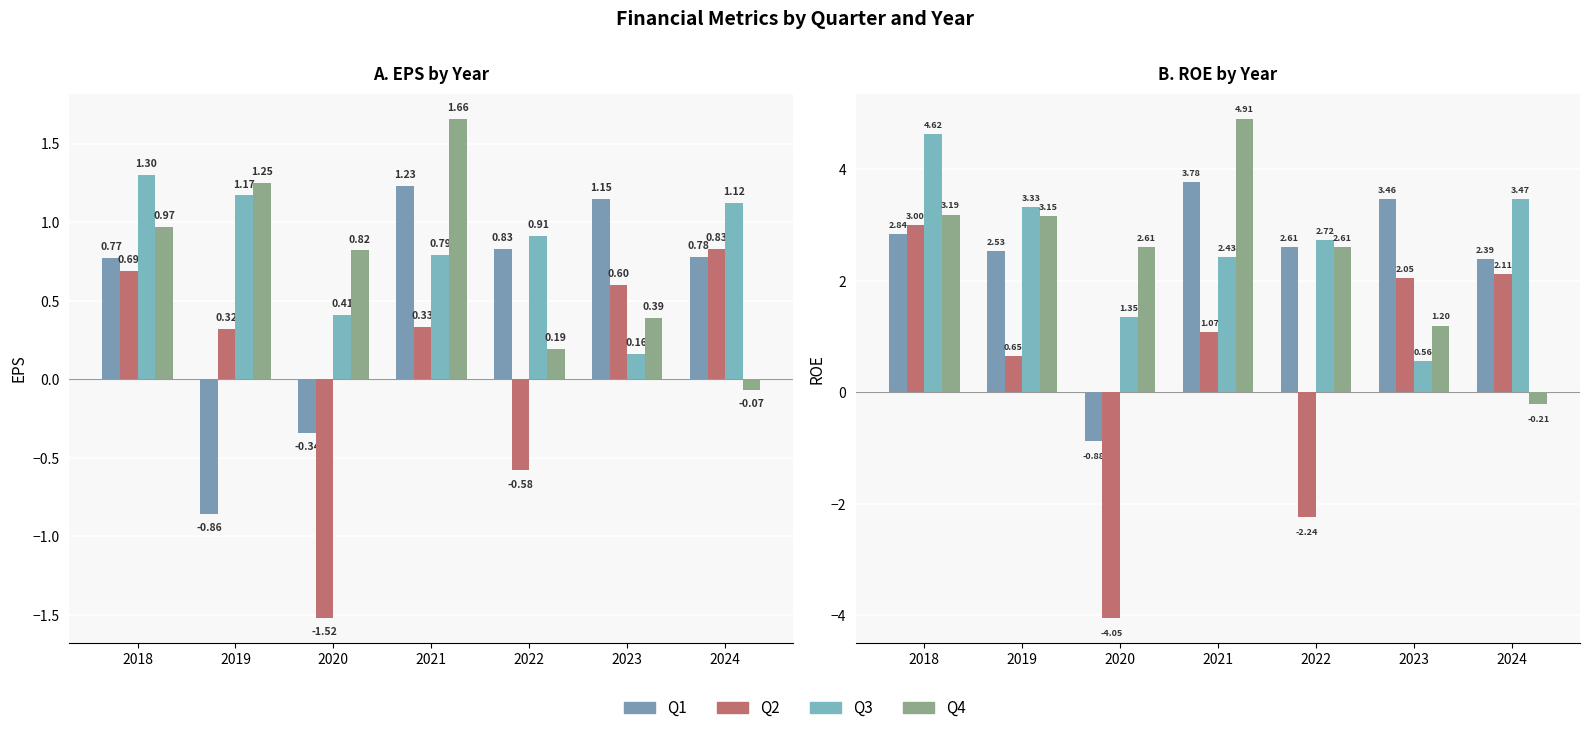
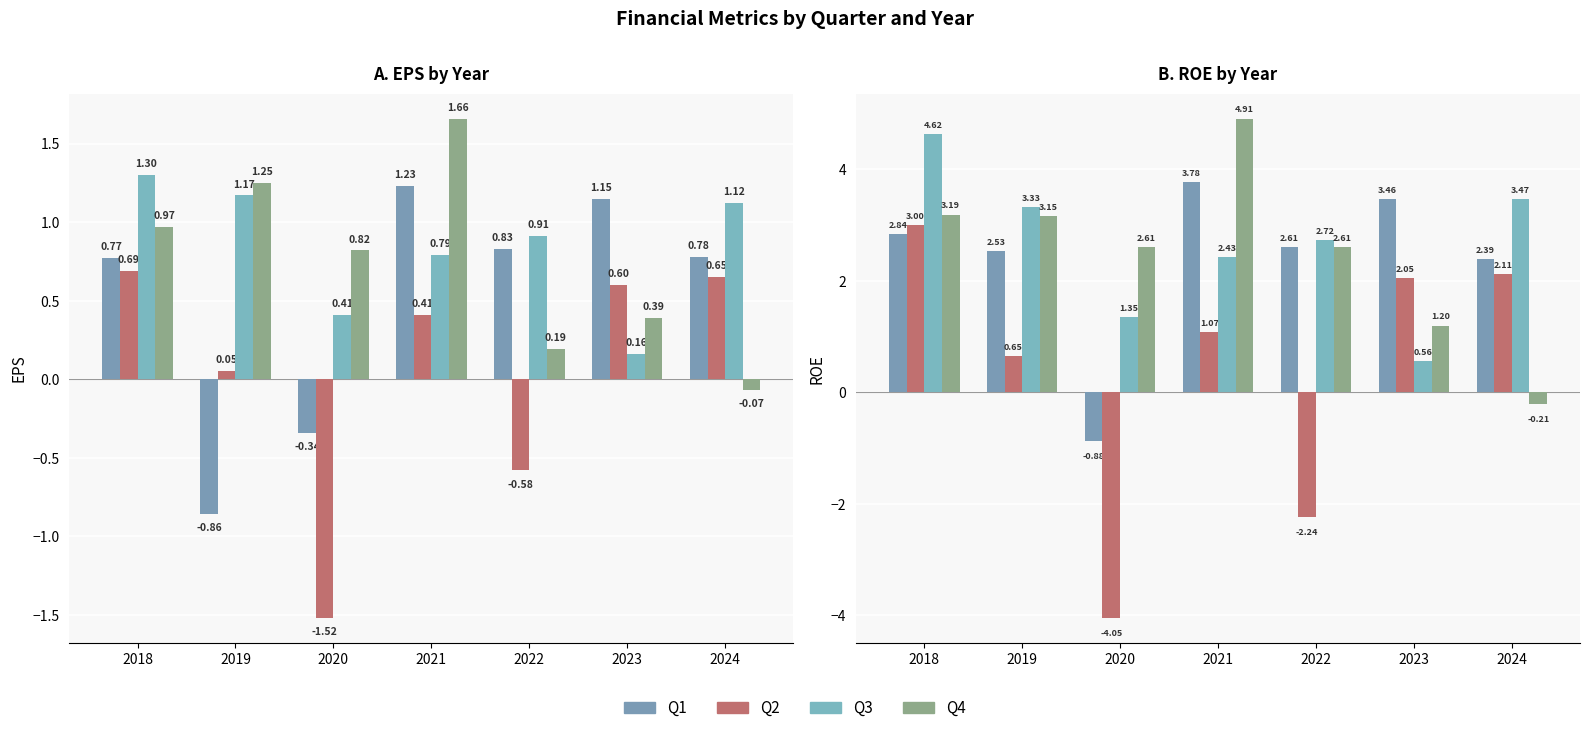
  {
    "A. EPS by Year": {
      "Q2": {
        "2018": 0.69,
-       "2019": 0.32,
+       "2019": 0.05,
        "2020": -1.52,
-       "2021": 0.33,
+       "2021": 0.41,
        "2022": -0.58,
        "2023": 0.60,
-       "2024": 0.83
+       "2024": 0.65
      }
    },
    "B. ROE by Year": {
      "Q2": {
        "2018": 3.00,
        "2019": 0.65,
        "2020": -4.05,
        "2021": 1.07,
        "2022": -2.24,
        "2023": 2.05,
        "2024": 2.11
      }
    }
  }
